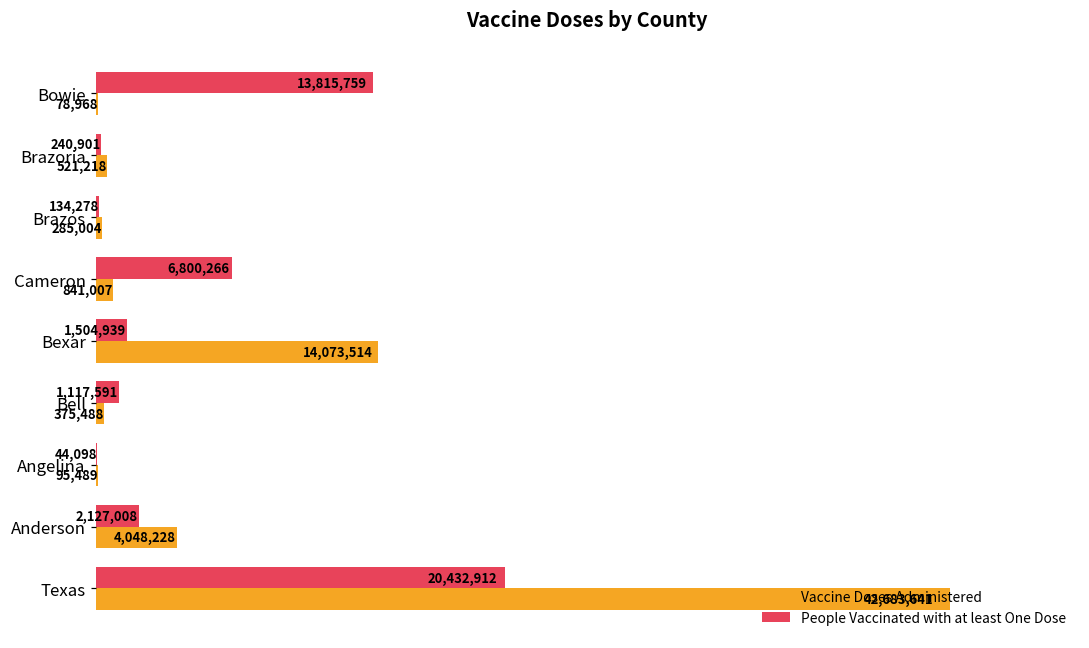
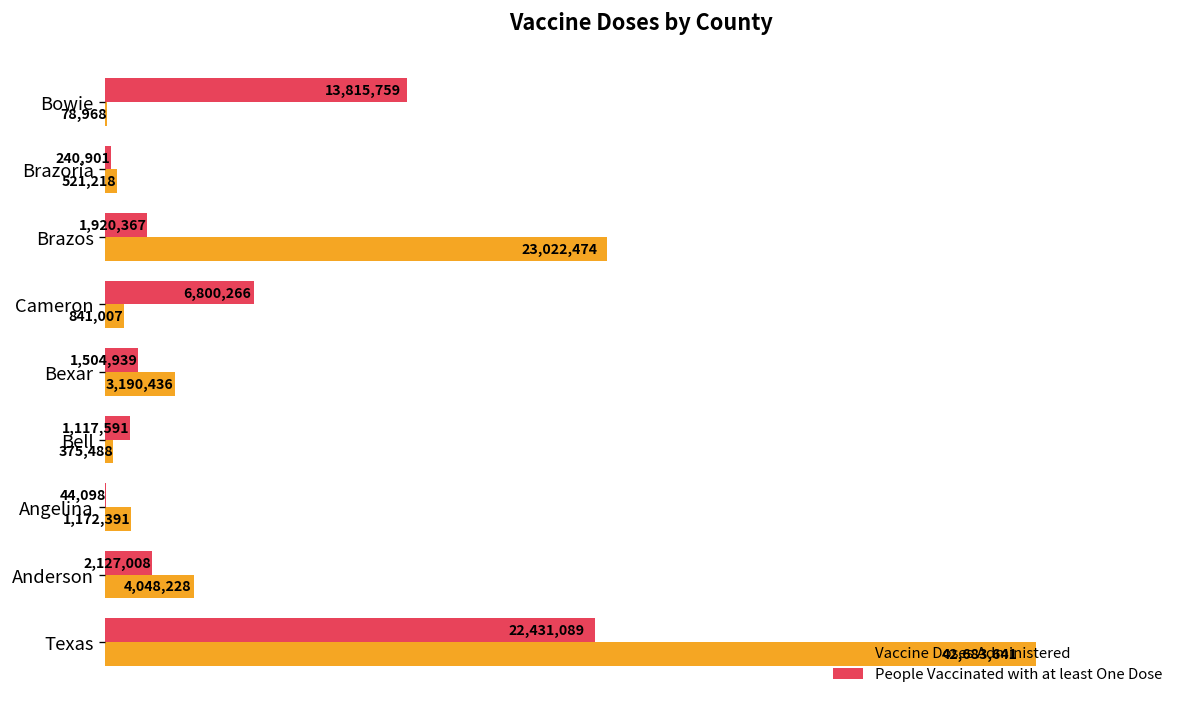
  {
    "Vaccine Doses Administered": {
      "Bowie": "78,968",
      "Brazoria": "521,218",
-     "Brazos": "285,004",
+     "Brazos": "23,022,474",
      "Cameron": "841,007",
-     "Bexar": "14,073,514",
+     "Bexar": "3,190,436",
      "Bell": "375,488",
-     "Angelina": "95,489",
+     "Angelina": "1,172,391",
      "Anderson": "4,048,228",
      "Texas": "42,683,641"
    },
    "People Vaccinated with at least One Dose": {
      "Bowie": "13,815,759",
      "Brazoria": "240,901",
-     "Brazos": "134,278",
+     "Brazos": "1,920,367",
      "Cameron": "6,800,266",
      "Bexar": "1,504,939",
      "Bell": "1,117,591",
      "Angelina": "44,098",
      "Anderson": "2,127,008",
-     "Texas": "20,432,912"
+     "Texas": "22,431,089"
    }
  }
